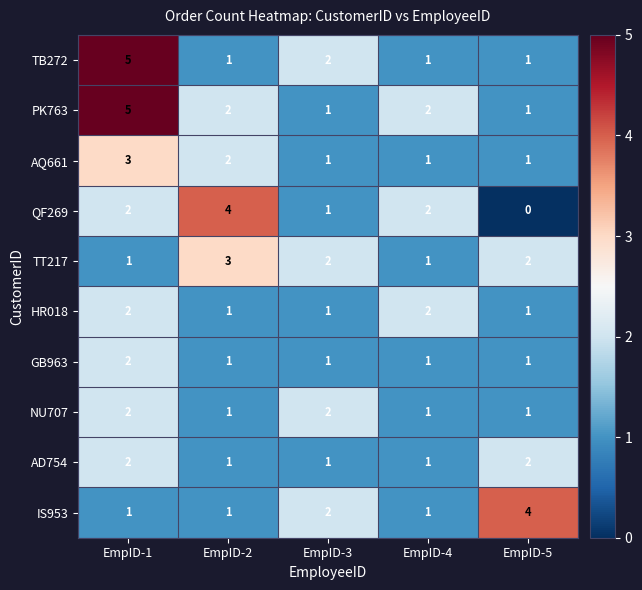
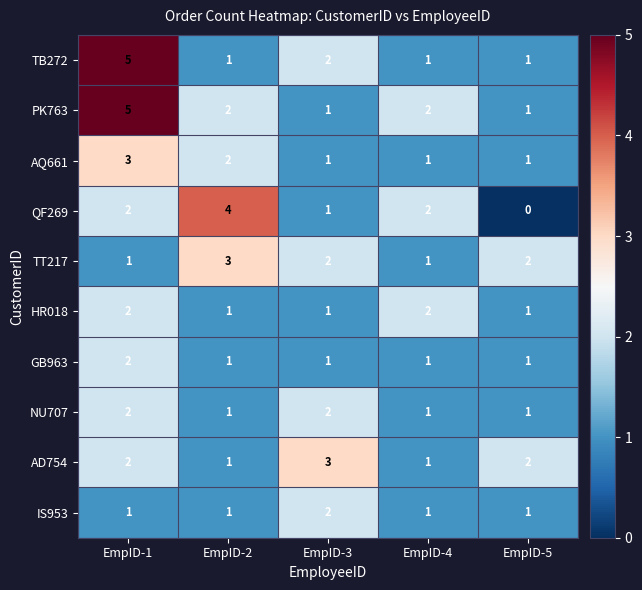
  {
    "TB272": {
      "EmpID-1": 5,
      "EmpID-2": 1,
      "EmpID-4": 1,
      "EmpID-5": 1
    },
    "PK763": {
      "EmpID-1": 5,
      "EmpID-3": 1,
      "EmpID-5": 1
    },
    "AQ661": {
      "EmpID-1": 3,
      "EmpID-3": 1,
      "EmpID-4": 1,
      "EmpID-5": 1
    },
    "QF269": {
      "EmpID-2": 4,
      "EmpID-3": 1,
      "EmpID-5": 0
    },
    "TT217": {
      "EmpID-1": 1,
      "EmpID-2": 3,
      "EmpID-4": 1
    },
    "HR018": {
      "EmpID-2": 1,
      "EmpID-3": 1,
      "EmpID-5": 1
    },
    "GB963": {
      "EmpID-2": 1,
      "EmpID-3": 1,
      "EmpID-4": 1,
      "EmpID-5": 1
    },
    "NU707": {
      "EmpID-2": 1,
      "EmpID-4": 1,
      "EmpID-5": 1
    },
    "AD754": {
      "EmpID-2": 1,
-     "EmpID-3": 1,
+     "EmpID-3": 3,
      "EmpID-4": 1
    },
    "IS953": {
      "EmpID-1": 1,
      "EmpID-2": 1,
      "EmpID-4": 1,
-     "EmpID-5": 4
+     "EmpID-5": 1
    }
  }
